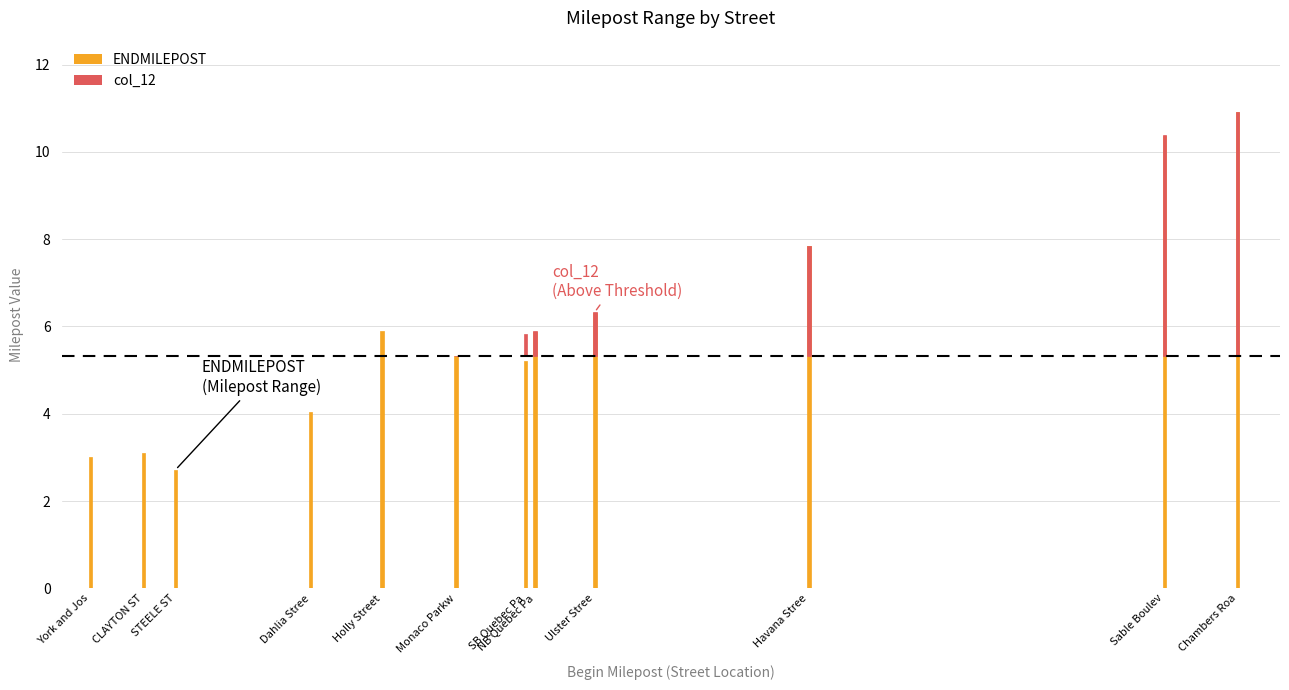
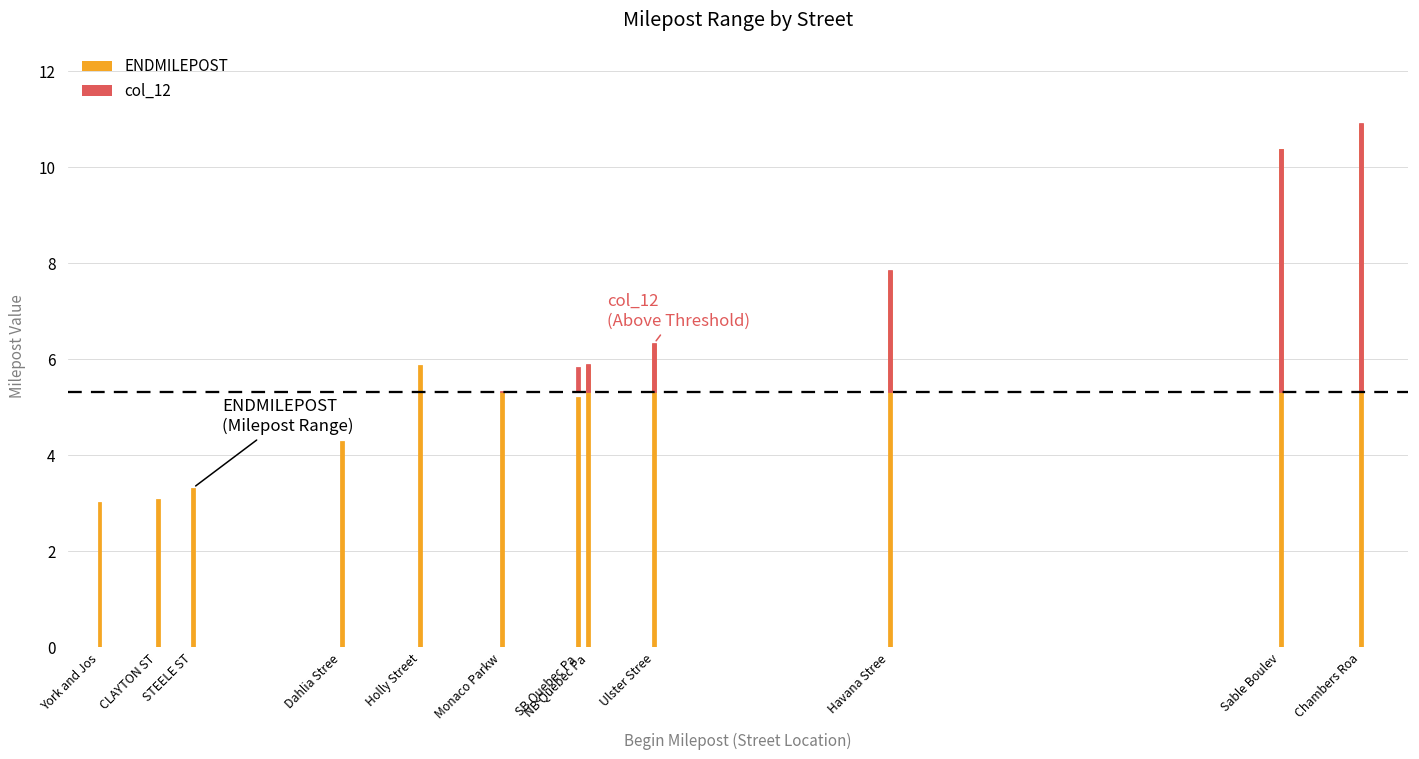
  {
    "York and Jos": 3.0,
    "CLAYTON ST": 3.1,
-   "STEELE ST": 2.7,
-   "Dahlia Stree": 4.0,
+   "STEELE ST": 3.3,
+   "Dahlia Stree": 4.3,
    "Holly Street": 5.9,
    "Monaco Parkw": 5.3,
    "Havana Stree": 7.8,
    "Chambers Roa": 10.9
  }
